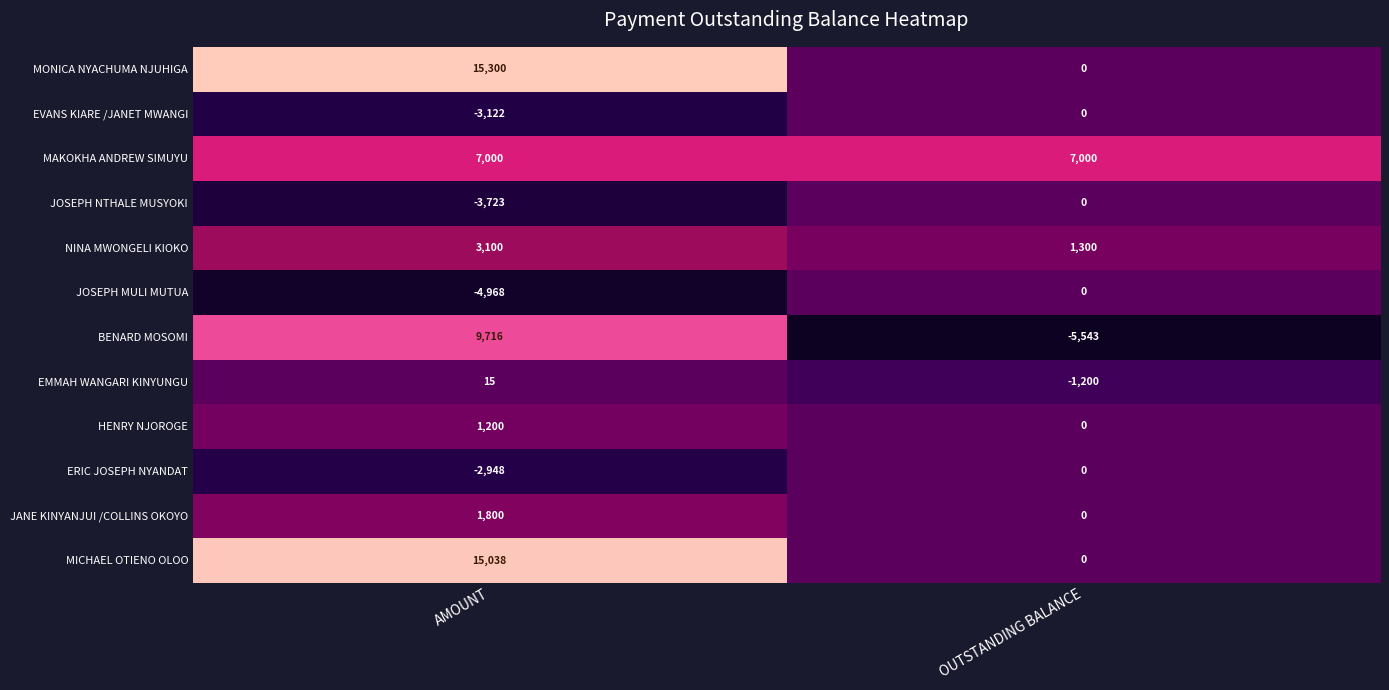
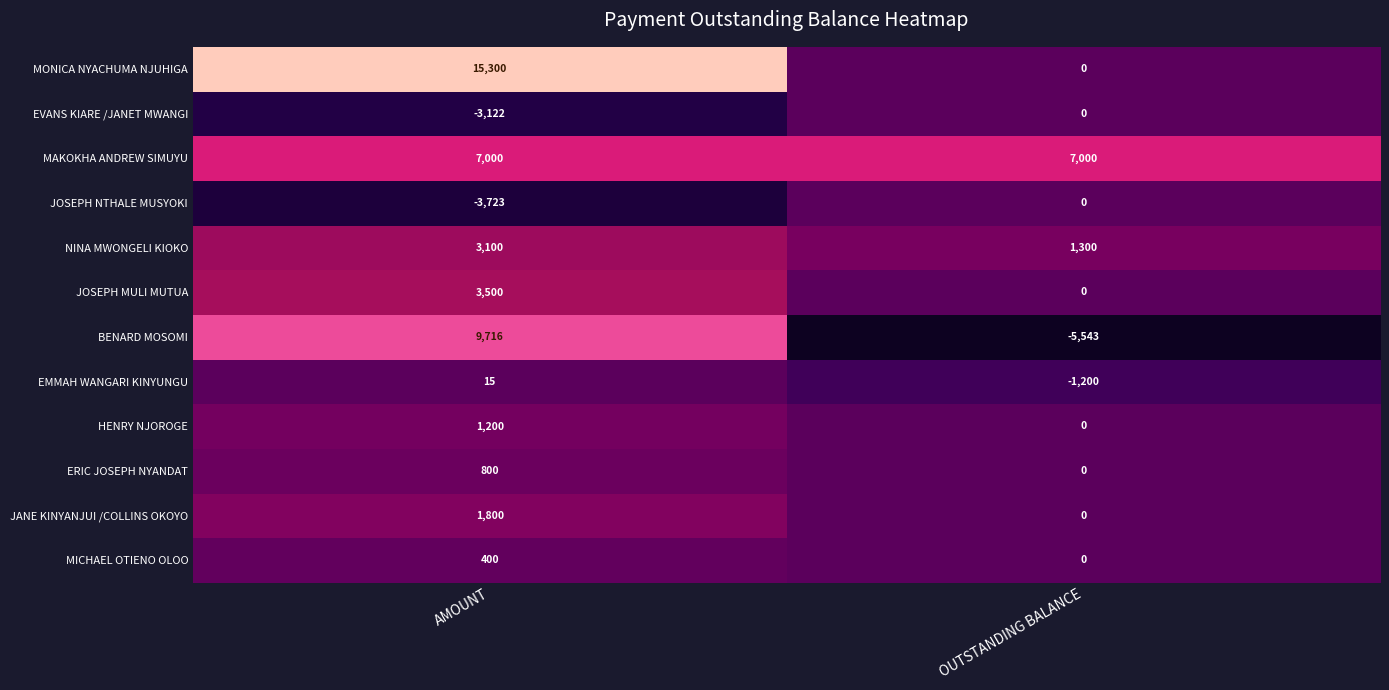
  {
    "MONICA NYACHUMA NJUHIGA": {
      "AMOUNT": "15,300",
      "OUTSTANDING BALANCE": "0"
    },
    "EVANS KIARE /JANET MWANGI": {
      "AMOUNT": "-3,122",
      "OUTSTANDING BALANCE": "0"
    },
    "MAKOKHA ANDREW SIMUYU": {
      "AMOUNT": "7,000",
      "OUTSTANDING BALANCE": "7,000"
    },
    "JOSEPH NTHALE MUSYOKI": {
      "AMOUNT": "-3,723",
      "OUTSTANDING BALANCE": "0"
    },
    "NINA MWONGELI KIOKO": {
      "AMOUNT": "3,100",
      "OUTSTANDING BALANCE": "1,300"
    },
    "JOSEPH MULI MUTUA": {
-     "AMOUNT": "-4,968",
+     "AMOUNT": "3,500",
      "OUTSTANDING BALANCE": "0"
    },
    "BENARD MOSOMI": {
      "AMOUNT": "9,716",
      "OUTSTANDING BALANCE": "-5,543"
    },
    "EMMAH WANGARI KINYUNGU": {
      "AMOUNT": "15",
      "OUTSTANDING BALANCE": "-1,200"
    },
    "HENRY NJOROGE": {
      "AMOUNT": "1,200",
      "OUTSTANDING BALANCE": "0"
    },
    "ERIC JOSEPH NYANDAT": {
-     "AMOUNT": "-2,948",
+     "AMOUNT": "800",
      "OUTSTANDING BALANCE": "0"
    },
    "JANE KINYANJUI /COLLINS OKOYO": {
      "AMOUNT": "1,800",
      "OUTSTANDING BALANCE": "0"
    },
    "MICHAEL OTIENO OLOO": {
-     "AMOUNT": "15,038",
+     "AMOUNT": "400",
      "OUTSTANDING BALANCE": "0"
    }
  }
